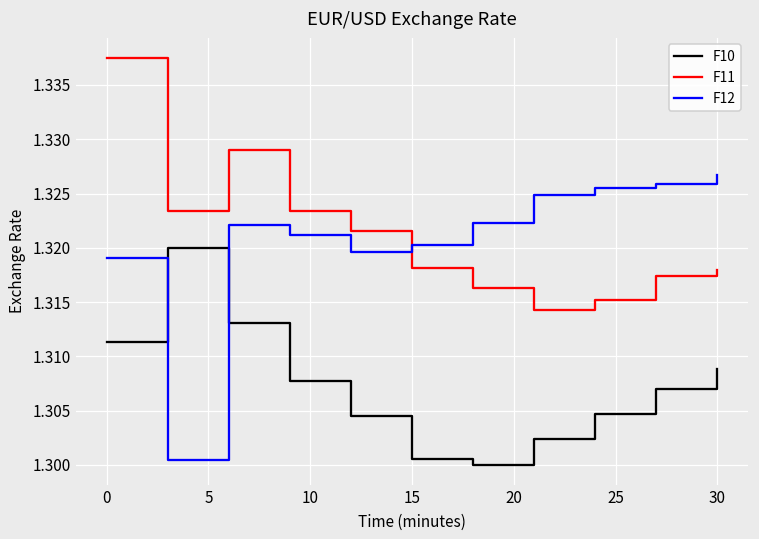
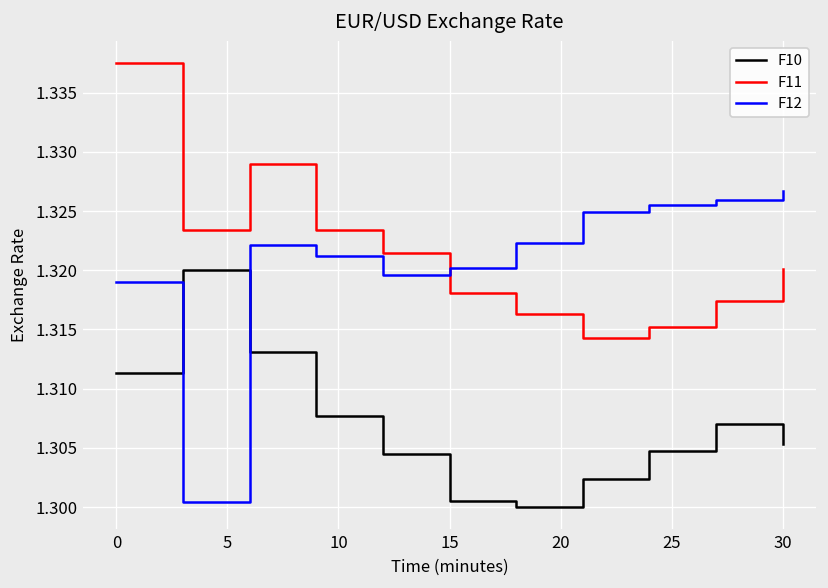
  {
    "F10": {
      "0": 1.311,
      "15": 1.301,
-     "30": 1.309
+     "30": 1.305
    },
    "F11": {
      "0": 1.337,
      "15": 1.318,
-     "30": 1.318
+     "30": 1.320
    },
    "F12": {
      "0": 1.319,
      "15": 1.320,
      "30": 1.327
    }
  }
